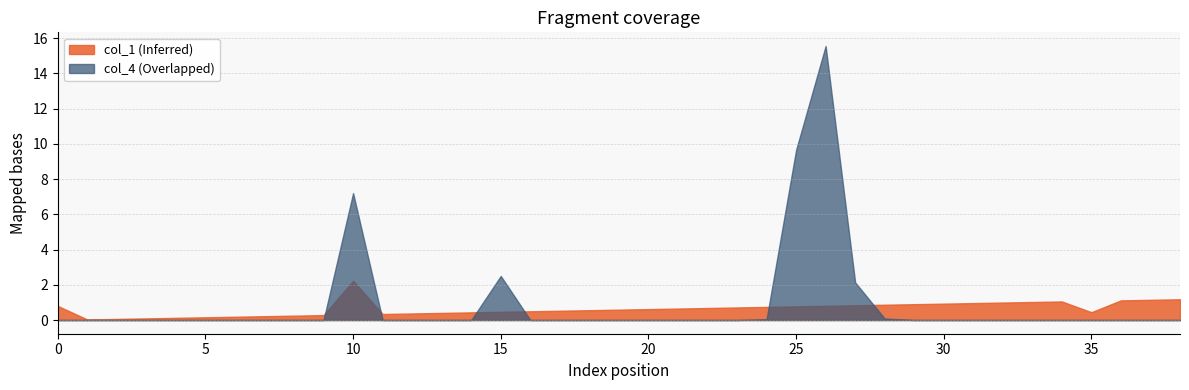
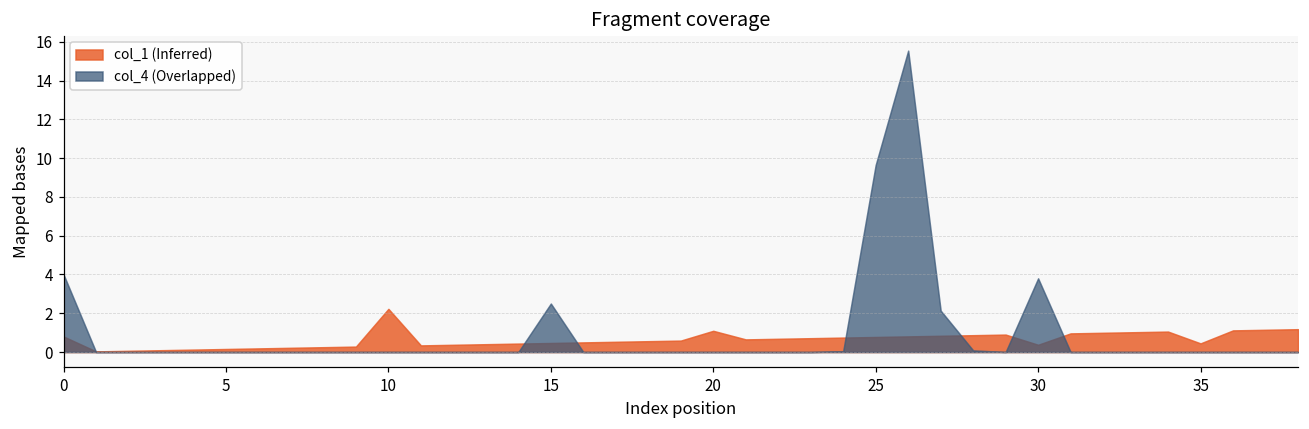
  {
    "col_1 (Inferred)": {
      "0": 0.8,
      "5": 0.2,
      "10": 2.2,
      "15": 0.5,
-     "20": 0.6,
+     "20": 1.1,
      "25": 0.8,
-     "30": 0.9,
+     "30": 0.4,
      "35": 0.4
    },
    "col_4 (Overlapped)": {
-     "0": 0,
+     "0": 4,
      "5": 0.0,
-     "10": 7.2,
+     "10": 0.0,
      "15": 2.5,
      "20": 0.0,
      "25": 9.6,
-     "30": 0.0,
+     "30": 3.8,
      "35": 0.0
    }
  }
